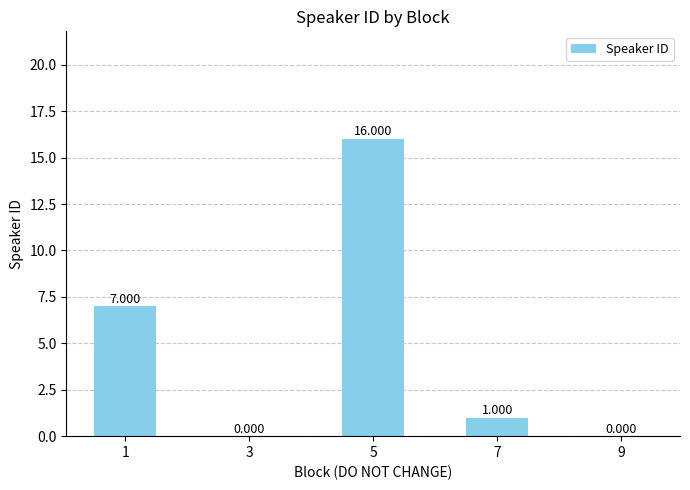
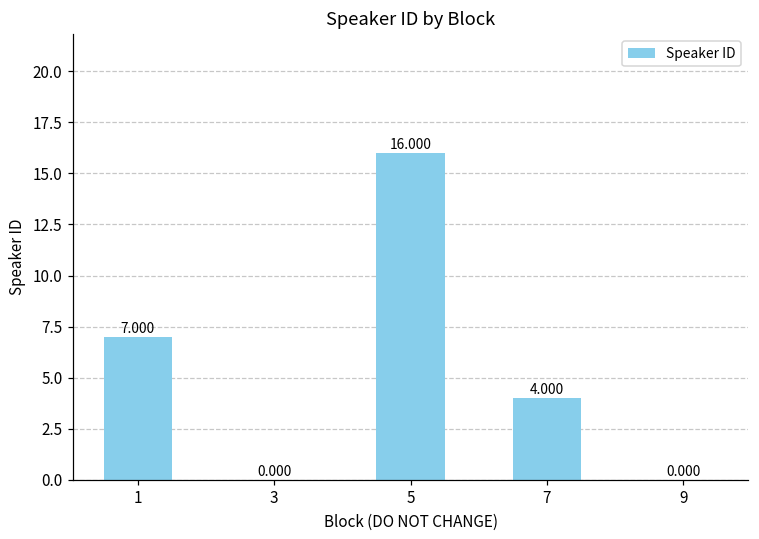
  {
    "1": 7.000,
    "3": 0.000,
    "5": 16.000,
-   "7": 1.000,
+   "7": 4.000,
    "9": 0.000
  }
